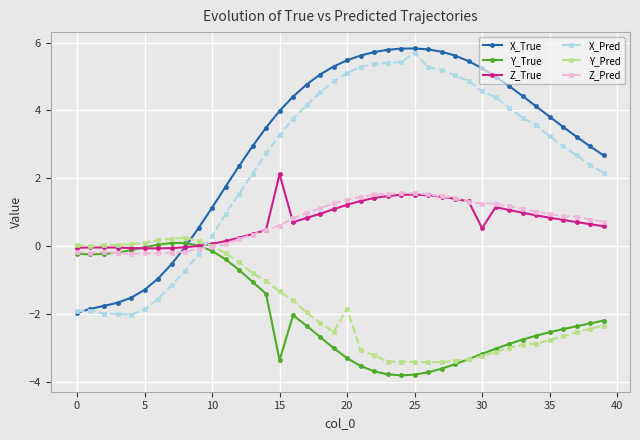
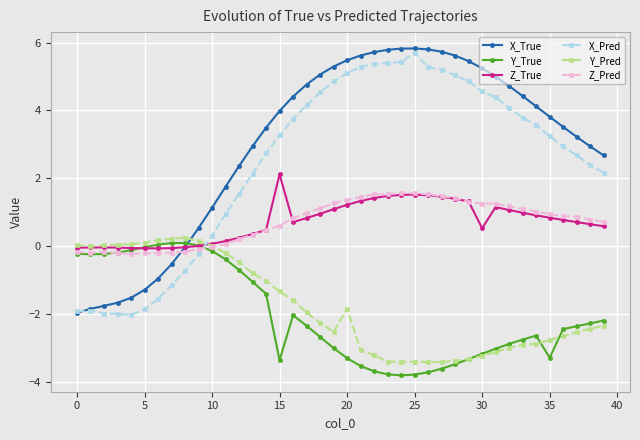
  {
    "X_True": {
      "5": -1.3,
      "10": 1.1,
      "15": 4.0,
      "20": 5.5,
      "25": 5.8,
      "35": 3.8
    },
    "Y_True": {
      "10": -0.1,
      "15": -3.4,
      "20": -3.3,
      "25": -3.8,
-     "35": -2.5
+     "35": -3.3
    },
    "Z_True": {
      "0": 0.0,
      "15": 2.1,
      "20": 1.2,
      "30": 0.5,
      "35": 0.8
    },
    "X_Pred": {
      "5": -1.9,
      "10": 0.3,
      "15": 3.3,
      "20": 5.1,
      "25": 5.7,
      "30": 4.6,
      "35": 3.2
    },
    "Y_Pred": {
      "0": 0.0,
      "5": 0.1,
      "15": -1.3,
      "20": -1.8,
      "25": -3.4,
      "35": -2.8
    },
    "Z_Pred": {
      "5": -0.2,
      "15": 0.6,
      "20": 1.4,
      "30": 1.3,
      "35": 0.9
    }
  }
